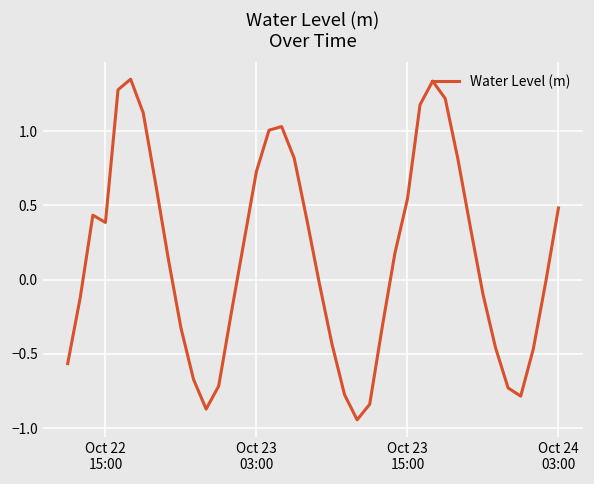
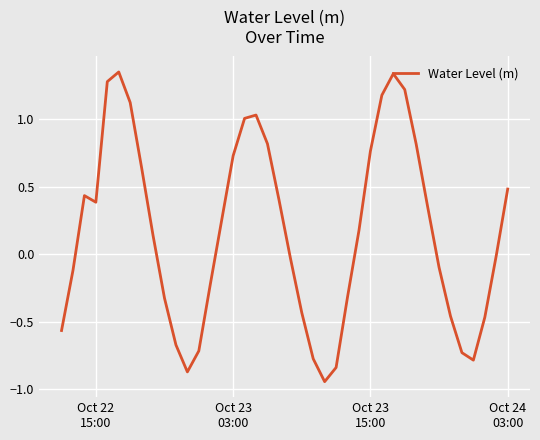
  {
    "Oct 22 15:00": 0.39,
    "Oct 23 03:00": 0.73,
-   "Oct 23 15:00": 0.54,
+   "Oct 23 15:00": 0.76,
    "Oct 24 03:00": 0.48
  }
